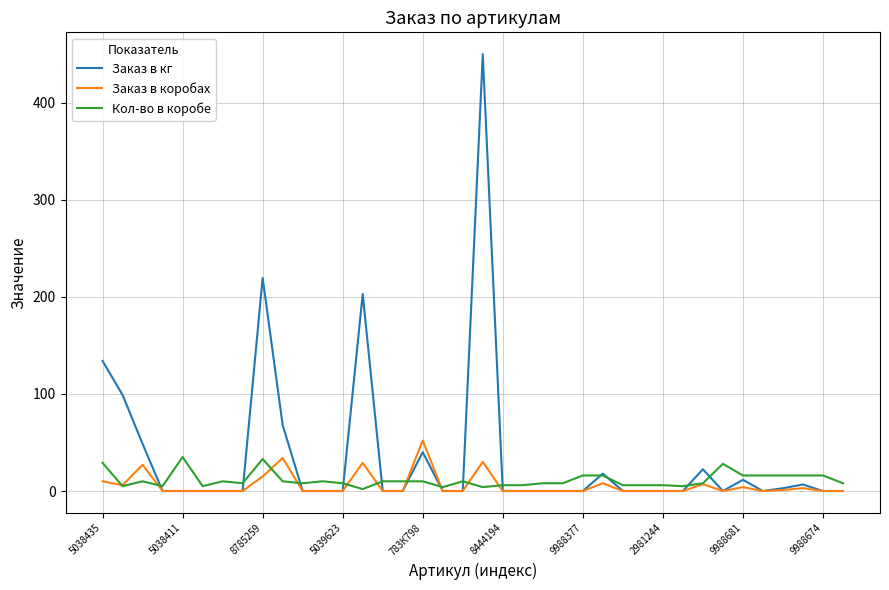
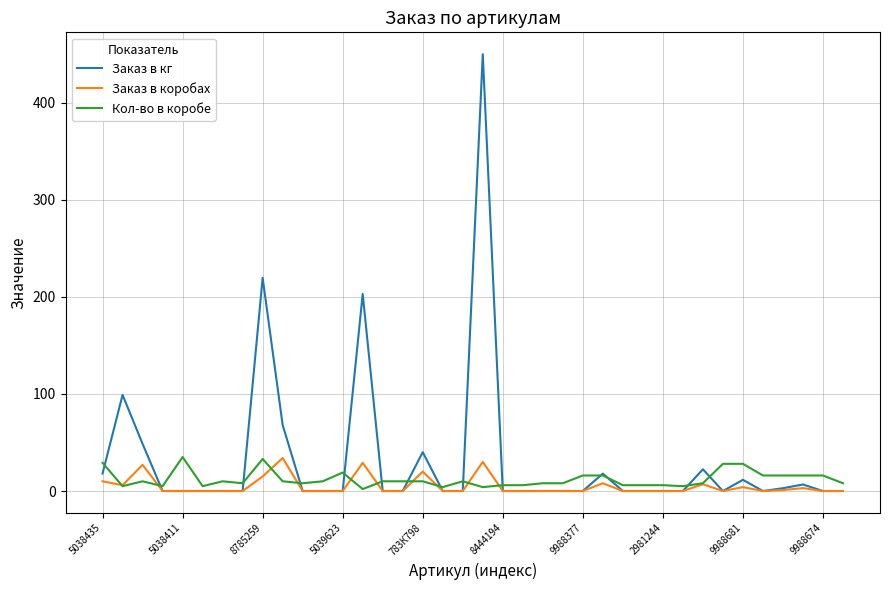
  {
    "Заказ в кг": {
-     "5038435": 130,
+     "5038435": 20,
      "8785259": 220,
      "783К798": 40,
      "9988681": 10
    },
    "Заказ в коробах": {
      "5038435": 10,
      "8785259": 20,
-     "783К798": 50,
+     "783К798": 20,
      "9988681": 0
    },
    "Кол-во в коробе": {
      "5038435": 30,
      "5038411": 40,
      "8785259": 30,
-     "5039623": 10,
+     "5039623": 20,
      "783К798": 10,
      "8444194": 10,
      "9988377": 20,
      "2981244": 10,
-     "9988681": 20,
+     "9988681": 30,
      "9988674": 20
    }
  }
